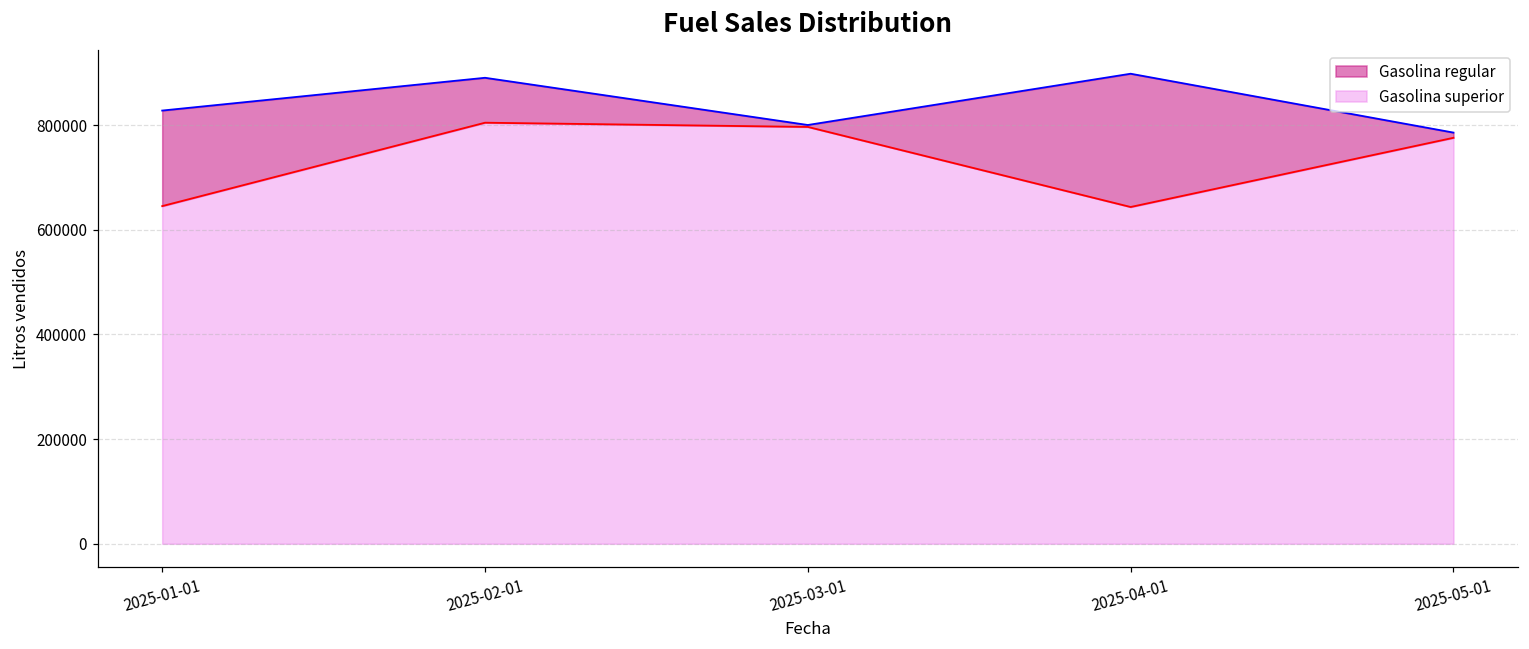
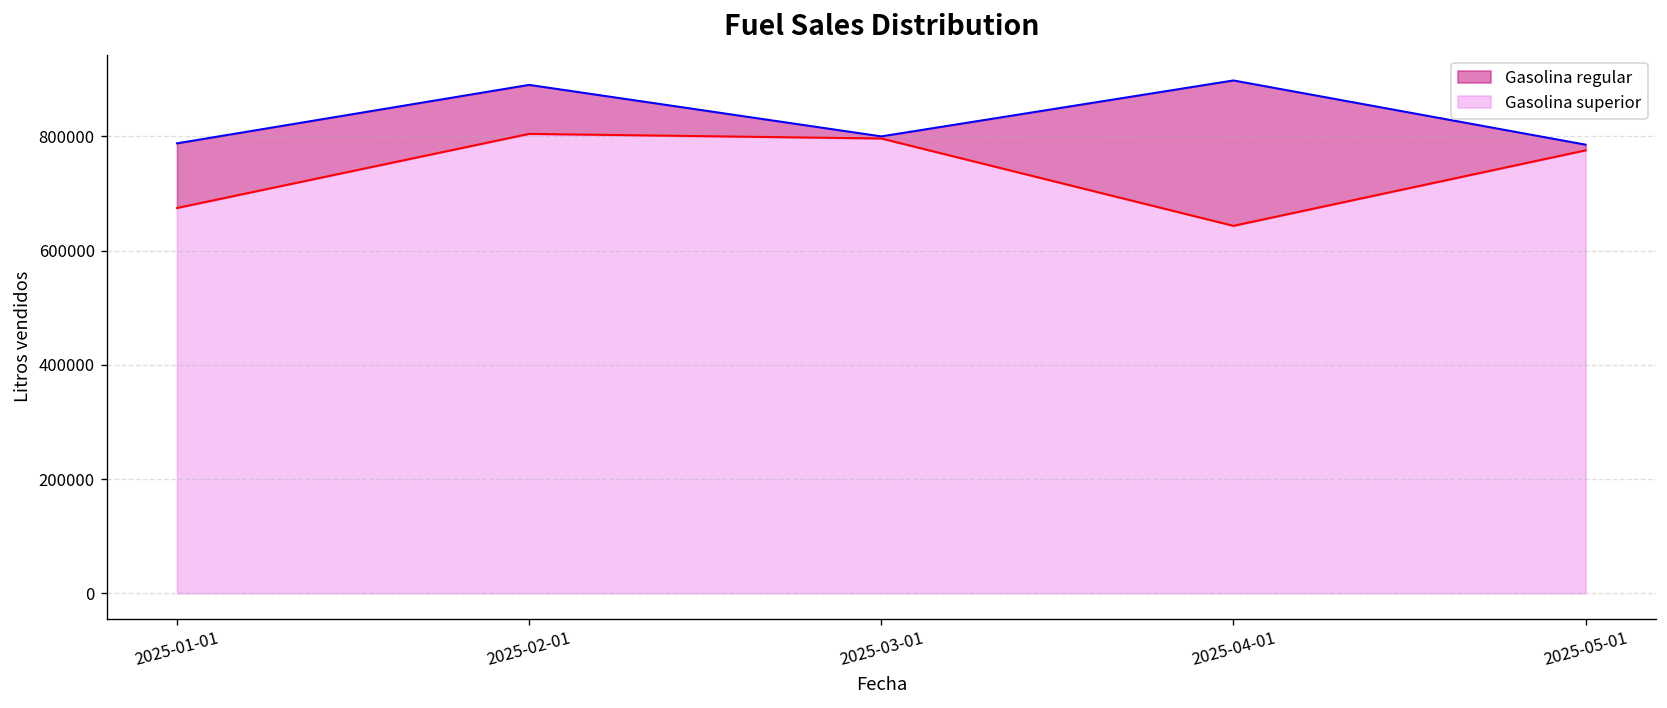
  {
    "Gasolina regular": {
-     "2025-01-01": 830000,
+     "2025-01-01": 790000,
      "2025-02-01": 890000,
      "2025-04-01": 900000,
      "2025-05-01": 790000
    },
    "Gasolina superior": {
-     "2025-01-01": 650000,
+     "2025-01-01": 670000,
      "2025-02-01": 800000,
      "2025-04-01": 640000,
      "2025-05-01": 780000
    }
  }
